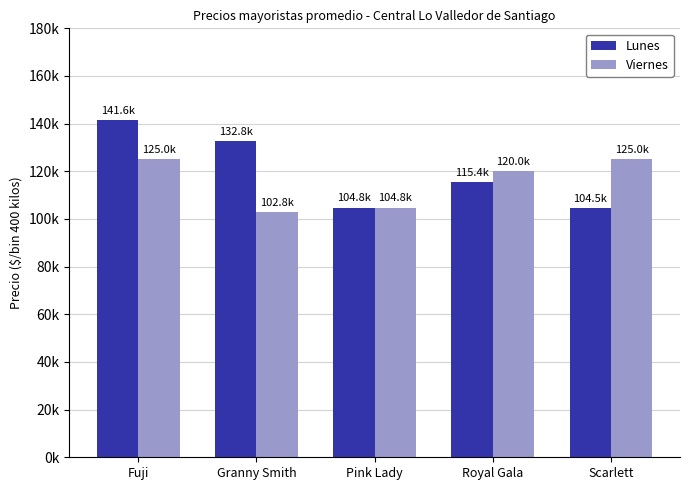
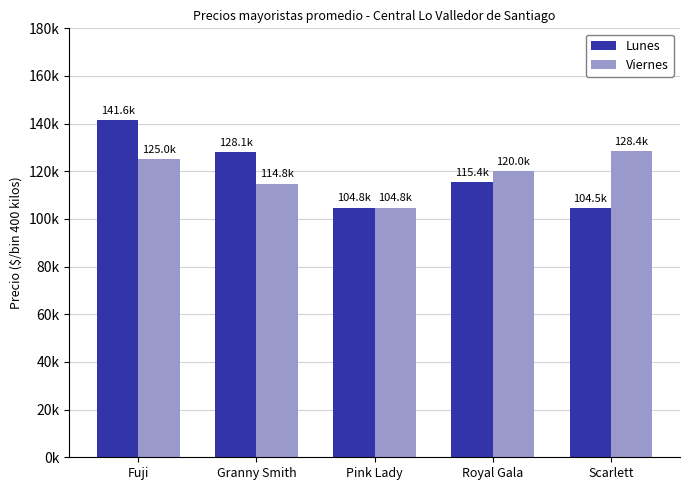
  {
    "Lunes": {
      "Fuji": "141.6k",
-     "Granny Smith": "132.8k",
+     "Granny Smith": "128.1k",
      "Pink Lady": "104.8k",
      "Royal Gala": "115.4k",
      "Scarlett": "104.5k"
    },
    "Viernes": {
      "Fuji": "125.0k",
-     "Granny Smith": "102.8k",
+     "Granny Smith": "114.8k",
      "Pink Lady": "104.8k",
      "Royal Gala": "120.0k",
-     "Scarlett": "125.0k"
+     "Scarlett": "128.4k"
    }
  }
